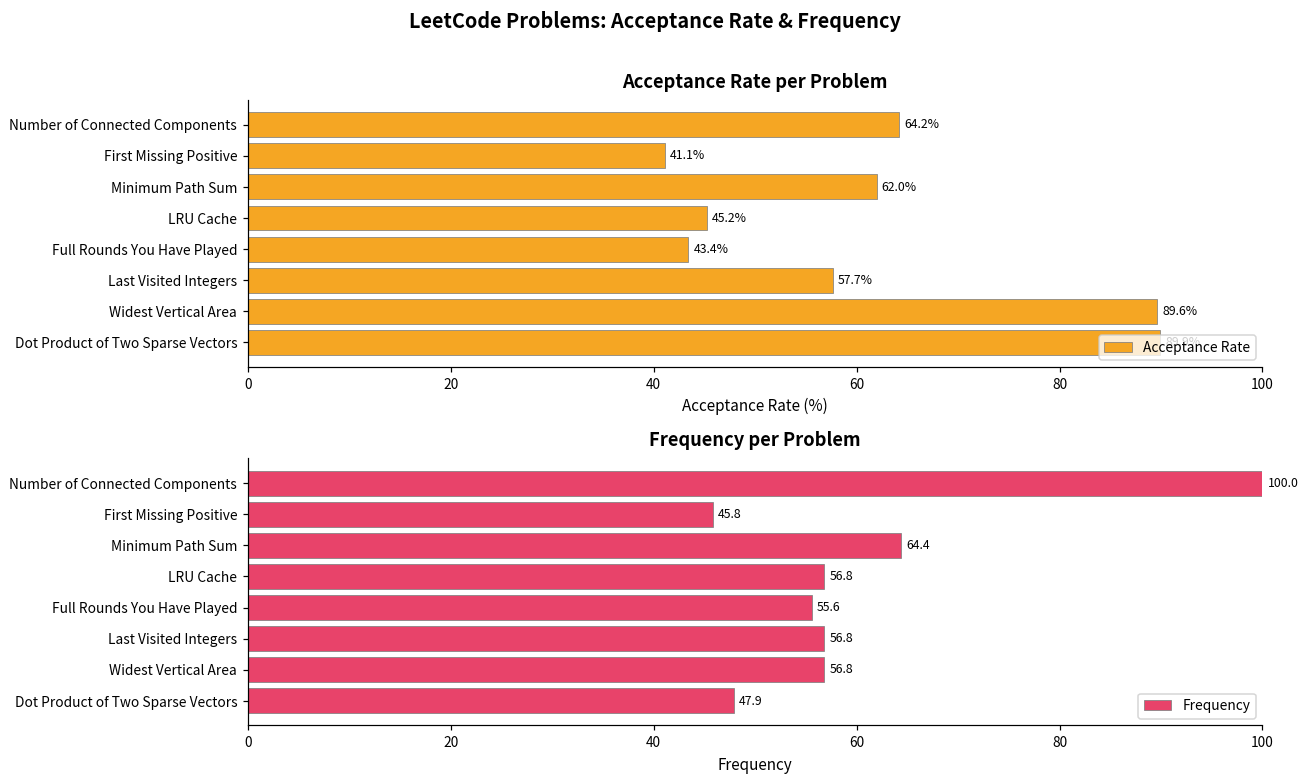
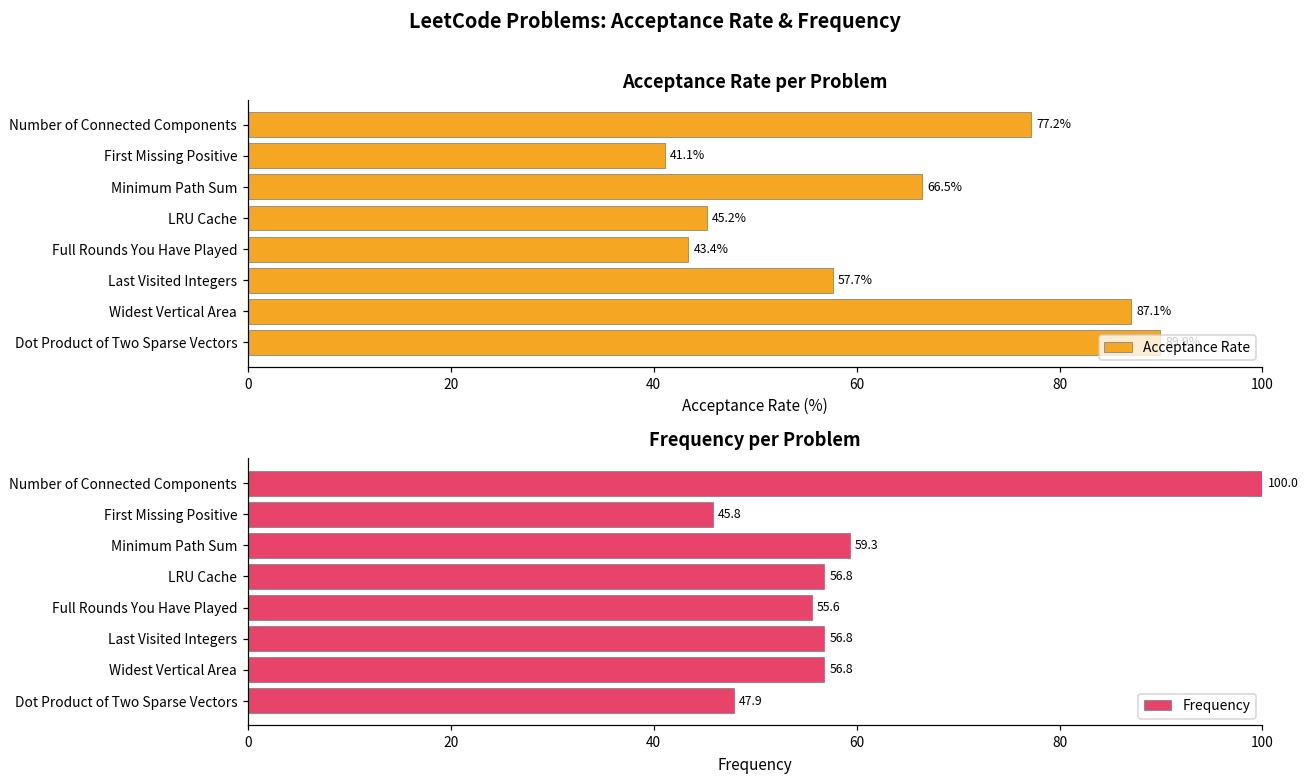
  {
    "Acceptance Rate per Problem": {
-     "Number of Connected Components": "64.2%",
+     "Number of Connected Components": "77.2%",
      "First Missing Positive": "41.1%",
-     "Minimum Path Sum": "62.0%",
+     "Minimum Path Sum": "66.5%",
      "LRU Cache": "45.2%",
      "Full Rounds You Have Played": "43.4%",
      "Last Visited Integers": "57.7%",
-     "Widest Vertical Area": "89.6%"
+     "Widest Vertical Area": "87.1%"
    },
    "Frequency per Problem": {
      "Number of Connected Components": "100.0",
      "First Missing Positive": "45.8",
-     "Minimum Path Sum": "64.4",
+     "Minimum Path Sum": "59.3",
      "LRU Cache": "56.8",
      "Full Rounds You Have Played": "55.6",
      "Last Visited Integers": "56.8",
      "Widest Vertical Area": "56.8",
      "Dot Product of Two Sparse Vectors": "47.9"
    }
  }
